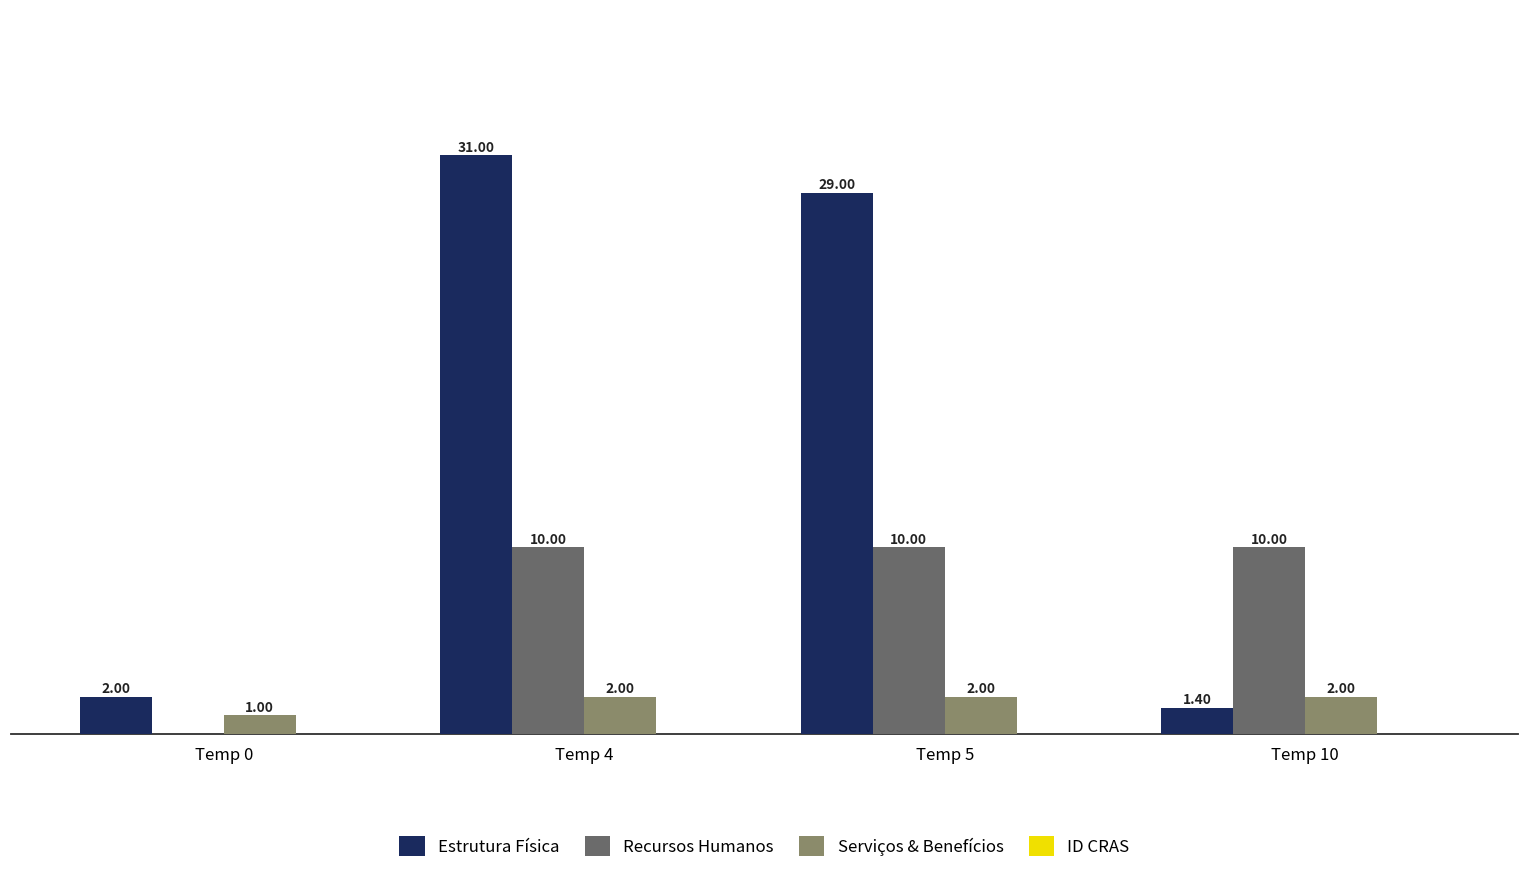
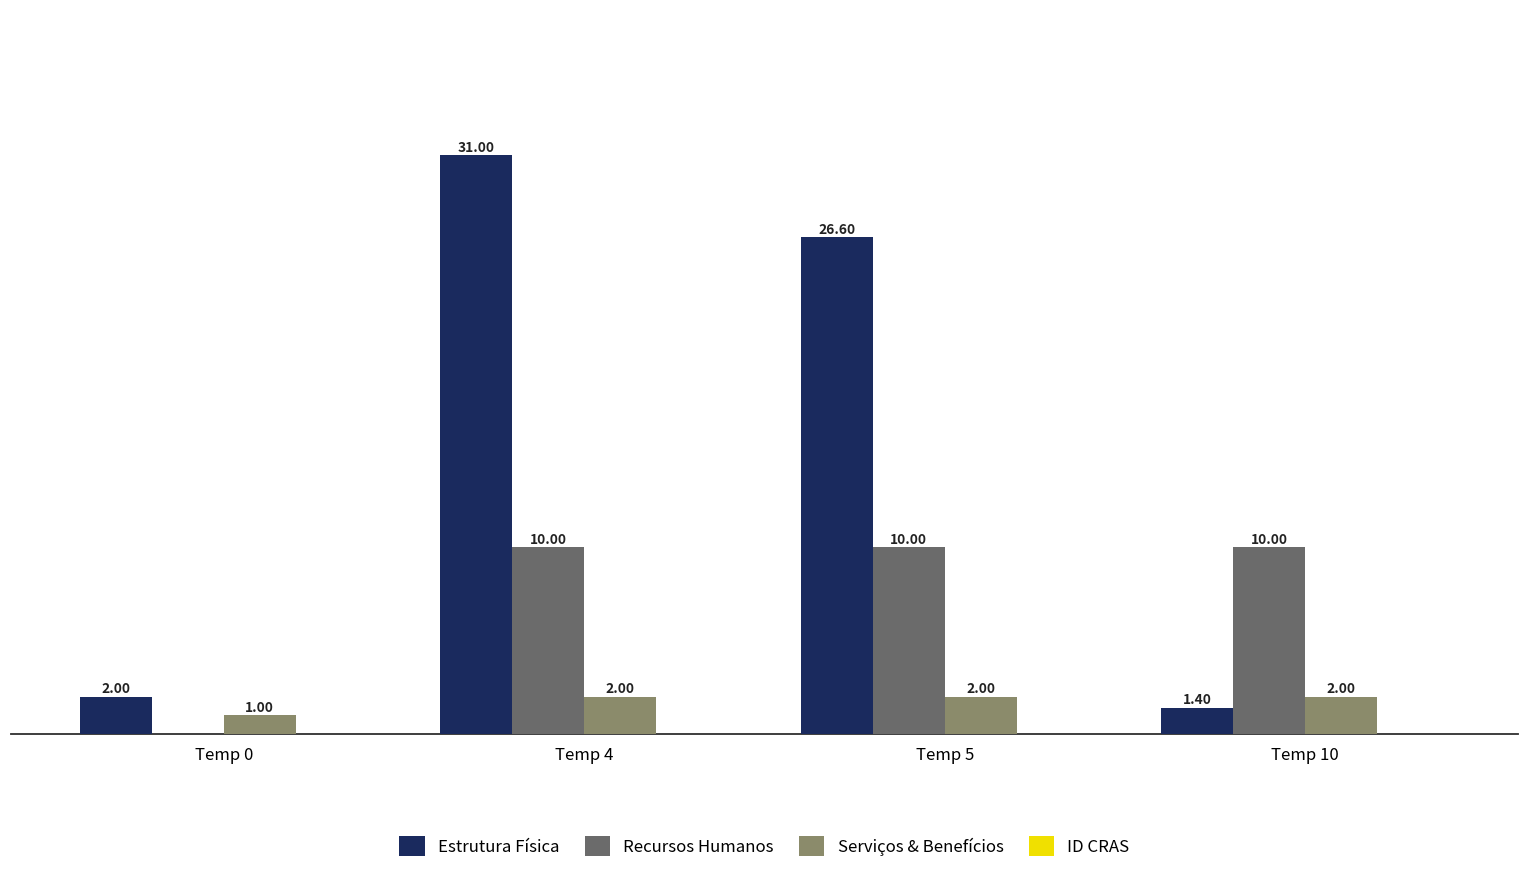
  {
    "Estrutura Física": {
      "Temp 0": 2.00,
      "Temp 4": 31.00,
-     "Temp 5": 29.00,
+     "Temp 5": 26.60,
      "Temp 10": 1.40
    }
  }
